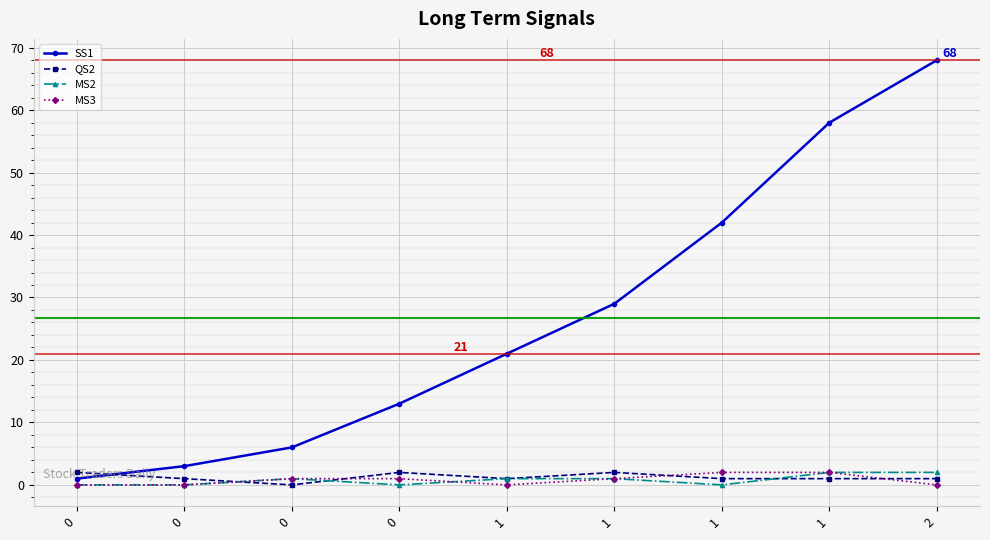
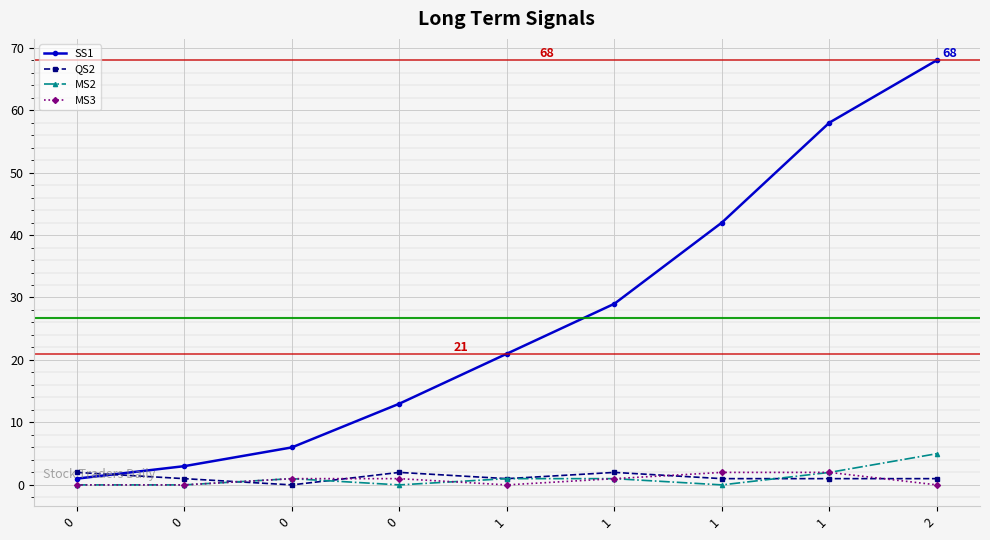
  {
    "SS1": {
      "2": 68
    },
    "QS2": {
      "2": 1
    },
    "MS2": {
-     "2": 2
+     "2": 5
    },
    "MS3": {
      "2": 0
    }
  }
